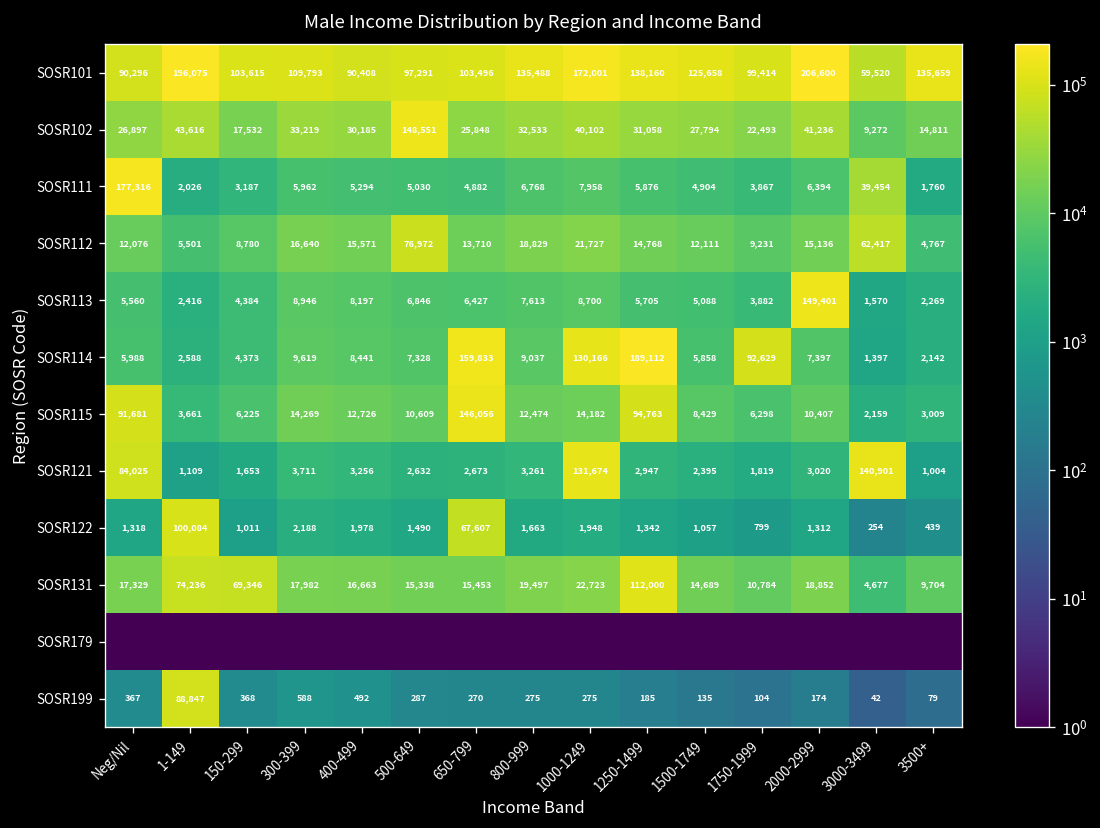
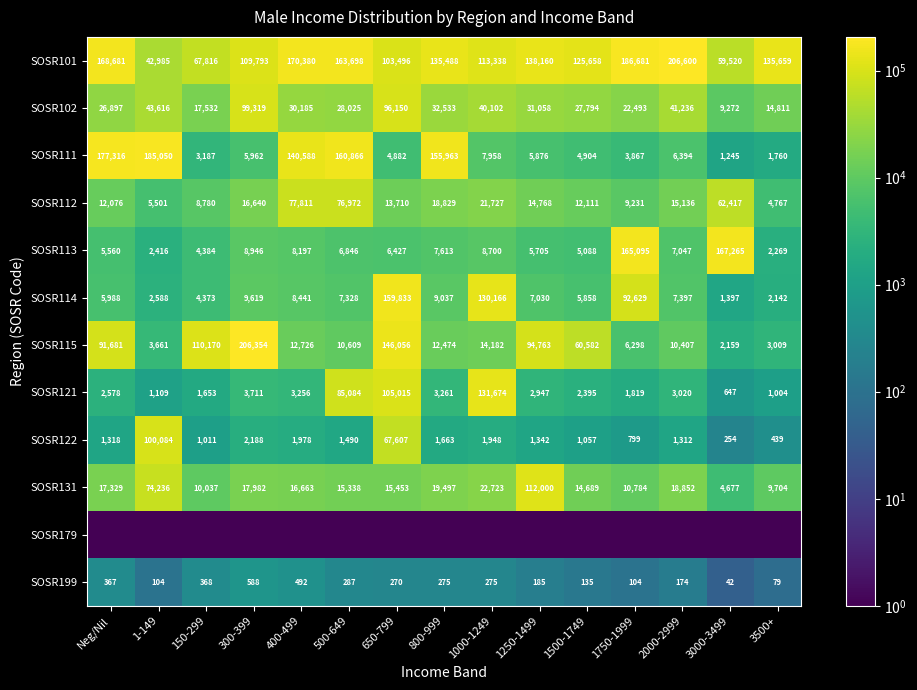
  {
    "SOSR101": {
-     "Neg/Nil": "90,296",
-     "1-149": "196,075",
-     "150-299": "103,615",
+     "Neg/Nil": "168,681",
+     "1-149": "42,985",
+     "150-299": "67,816",
      "300-399": "109,793",
-     "400-499": "90,408",
-     "500-649": "97,291",
+     "400-499": "170,380",
+     "500-649": "163,698",
      "650-799": "103,496",
      "800-999": "135,488",
-     "1000-1249": "172,001",
+     "1000-1249": "113,338",
      "1250-1499": "138,160",
      "1500-1749": "125,658",
-     "1750-1999": "99,414",
+     "1750-1999": "186,681",
      "2000-2999": "206,600",
      "3000-3499": "59,520",
      "3500+": "135,659"
    },
    "SOSR102": {
      "Neg/Nil": "26,897",
      "1-149": "43,616",
      "150-299": "17,532",
-     "300-399": "33,219",
+     "300-399": "99,319",
      "400-499": "30,185",
-     "500-649": "148,551",
-     "650-799": "25,848",
+     "500-649": "28,025",
+     "650-799": "96,150",
      "800-999": "32,533",
      "1000-1249": "40,102",
      "1250-1499": "31,058",
      "1500-1749": "27,794",
      "1750-1999": "22,493",
      "2000-2999": "41,236",
      "3000-3499": "9,272",
      "3500+": "14,811"
    },
    "SOSR111": {
      "Neg/Nil": "177,316",
-     "1-149": "2,026",
+     "1-149": "185,050",
      "150-299": "3,187",
      "300-399": "5,962",
-     "400-499": "5,294",
-     "500-649": "5,030",
+     "400-499": "140,588",
+     "500-649": "160,866",
      "650-799": "4,882",
-     "800-999": "6,768",
+     "800-999": "155,963",
      "1000-1249": "7,958",
      "1250-1499": "5,876",
      "1500-1749": "4,904",
      "1750-1999": "3,867",
      "2000-2999": "6,394",
-     "3000-3499": "39,454",
+     "3000-3499": "1,245",
      "3500+": "1,760"
    },
    "SOSR112": {
      "Neg/Nil": "12,076",
      "1-149": "5,501",
      "150-299": "8,780",
      "300-399": "16,640",
-     "400-499": "15,571",
+     "400-499": "77,811",
      "500-649": "76,972",
      "650-799": "13,710",
      "800-999": "18,829",
      "1000-1249": "21,727",
      "1250-1499": "14,768",
      "1500-1749": "12,111",
      "1750-1999": "9,231",
      "2000-2999": "15,136",
      "3000-3499": "62,417",
      "3500+": "4,767"
    },
    "SOSR113": {
      "Neg/Nil": "5,560",
      "1-149": "2,416",
      "150-299": "4,384",
      "300-399": "8,946",
      "400-499": "8,197",
      "500-649": "6,846",
      "650-799": "6,427",
      "800-999": "7,613",
      "1000-1249": "8,700",
      "1250-1499": "5,705",
      "1500-1749": "5,088",
-     "1750-1999": "3,882",
-     "2000-2999": "149,401",
-     "3000-3499": "1,570",
+     "1750-1999": "165,095",
+     "2000-2999": "7,047",
+     "3000-3499": "167,265",
      "3500+": "2,269"
    },
    "SOSR114": {
      "Neg/Nil": "5,988",
      "1-149": "2,588",
      "150-299": "4,373",
      "300-399": "9,619",
      "400-499": "8,441",
      "500-649": "7,328",
      "650-799": "159,833",
      "800-999": "9,037",
      "1000-1249": "130,166",
-     "1250-1499": "189,112",
+     "1250-1499": "7,030",
      "1500-1749": "5,858",
      "1750-1999": "92,629",
      "2000-2999": "7,397",
      "3000-3499": "1,397",
      "3500+": "2,142"
    },
    "SOSR115": {
      "Neg/Nil": "91,681",
      "1-149": "3,661",
-     "150-299": "6,225",
-     "300-399": "14,269",
+     "150-299": "110,170",
+     "300-399": "206,354",
      "400-499": "12,726",
      "500-649": "10,609",
      "650-799": "146,056",
      "800-999": "12,474",
      "1000-1249": "14,182",
      "1250-1499": "94,763",
-     "1500-1749": "8,429",
+     "1500-1749": "60,582",
      "1750-1999": "6,298",
      "2000-2999": "10,407",
      "3000-3499": "2,159",
      "3500+": "3,009"
    },
    "SOSR121": {
-     "Neg/Nil": "84,025",
+     "Neg/Nil": "2,578",
      "1-149": "1,109",
      "150-299": "1,653",
      "300-399": "3,711",
      "400-499": "3,256",
-     "500-649": "2,632",
-     "650-799": "2,673",
+     "500-649": "85,084",
+     "650-799": "105,015",
      "800-999": "3,261",
      "1000-1249": "131,674",
      "1250-1499": "2,947",
      "1500-1749": "2,395",
      "1750-1999": "1,819",
      "2000-2999": "3,020",
-     "3000-3499": "140,901",
+     "3000-3499": "647",
      "3500+": "1,004"
    },
    "SOSR122": {
      "Neg/Nil": "1,318",
      "1-149": "100,084",
      "150-299": "1,011",
      "300-399": "2,188",
      "400-499": "1,978",
      "500-649": "1,490",
      "650-799": "67,607",
      "800-999": "1,663",
      "1000-1249": "1,948",
      "1250-1499": "1,342",
      "1500-1749": "1,057",
      "1750-1999": "799",
      "2000-2999": "1,312",
      "3000-3499": "254",
      "3500+": "439"
    },
    "SOSR131": {
      "Neg/Nil": "17,329",
      "1-149": "74,236",
-     "150-299": "69,346",
+     "150-299": "10,037",
      "300-399": "17,982",
      "400-499": "16,663",
      "500-649": "15,338",
      "650-799": "15,453",
      "800-999": "19,497",
      "1000-1249": "22,723",
      "1250-1499": "112,000",
      "1500-1749": "14,689",
      "1750-1999": "10,784",
      "2000-2999": "18,852",
      "3000-3499": "4,677",
      "3500+": "9,704"
    },
    "SOSR199": {
      "Neg/Nil": "367",
-     "1-149": "88,847",
+     "1-149": "104",
      "150-299": "368",
      "300-399": "588",
      "400-499": "492",
      "500-649": "287",
      "650-799": "270",
      "800-999": "275",
      "1000-1249": "275",
      "1250-1499": "185",
      "1500-1749": "135",
      "1750-1999": "104",
      "2000-2999": "174",
      "3000-3499": "42",
      "3500+": "79"
    }
  }
